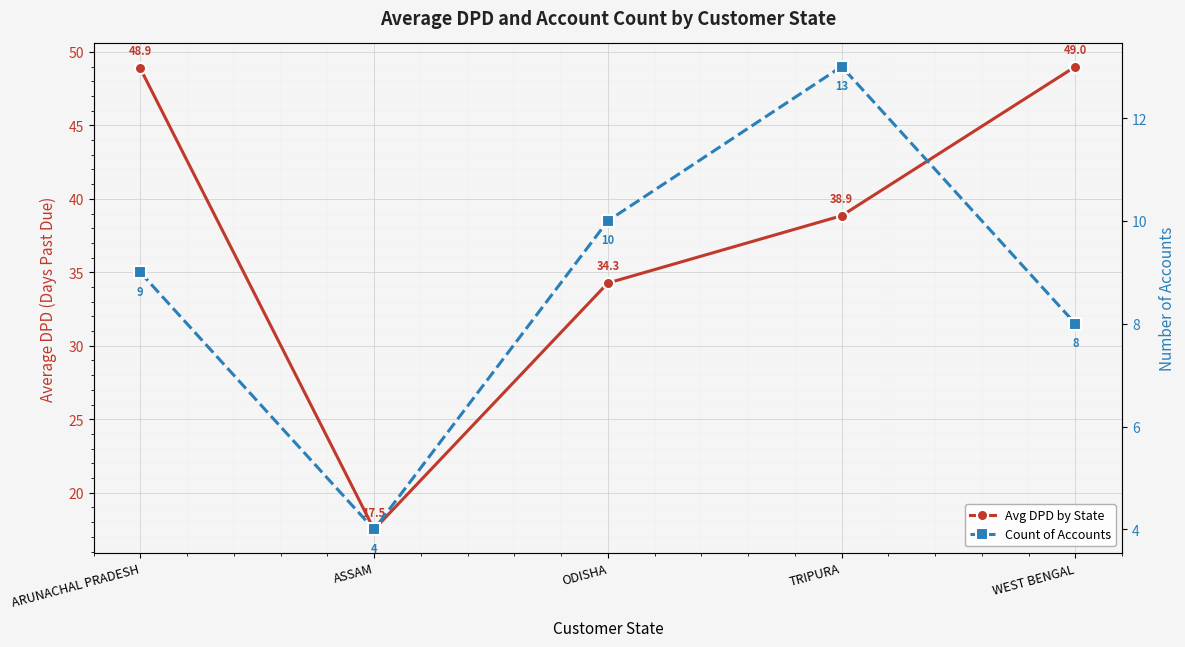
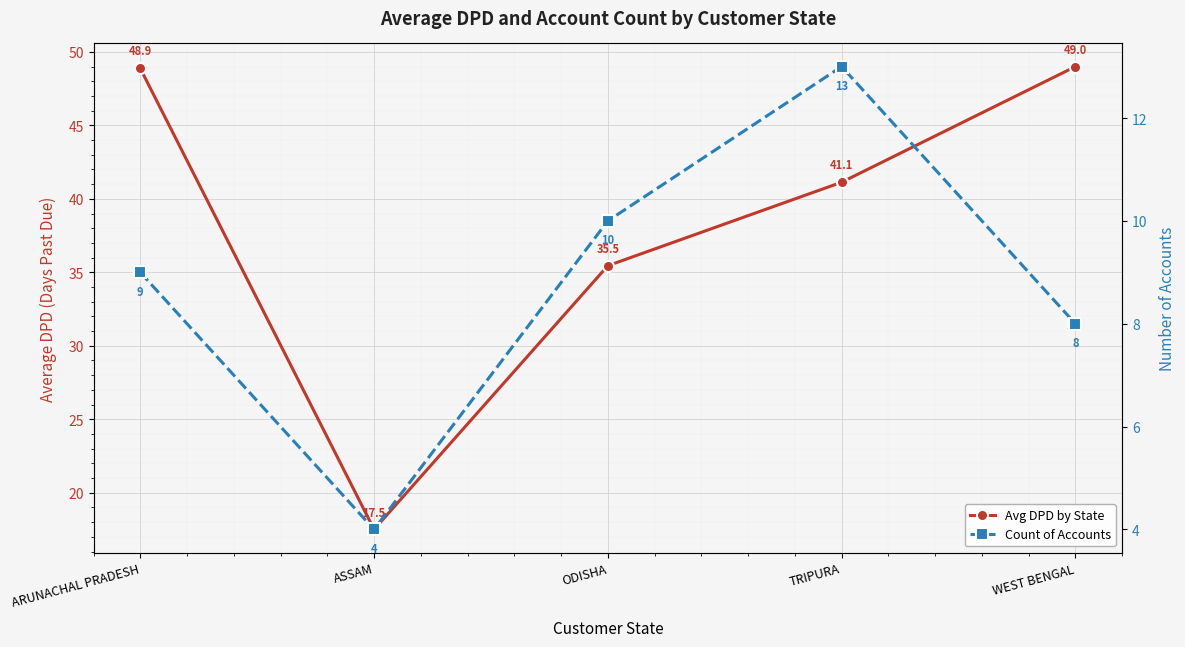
  {
    "Avg DPD by State": {
      "ARUNACHAL PRADESH": 48.9,
      "ASSAM": 17.5,
-     "ODISHA": 34.3,
-     "TRIPURA": 38.9,
+     "ODISHA": 35.5,
+     "TRIPURA": 41.1,
      "WEST BENGAL": 49.0
    },
    "Count of Accounts": {
      "ARUNACHAL PRADESH": 9,
      "ASSAM": 4,
      "TRIPURA": 13,
      "WEST BENGAL": 8
    }
  }
